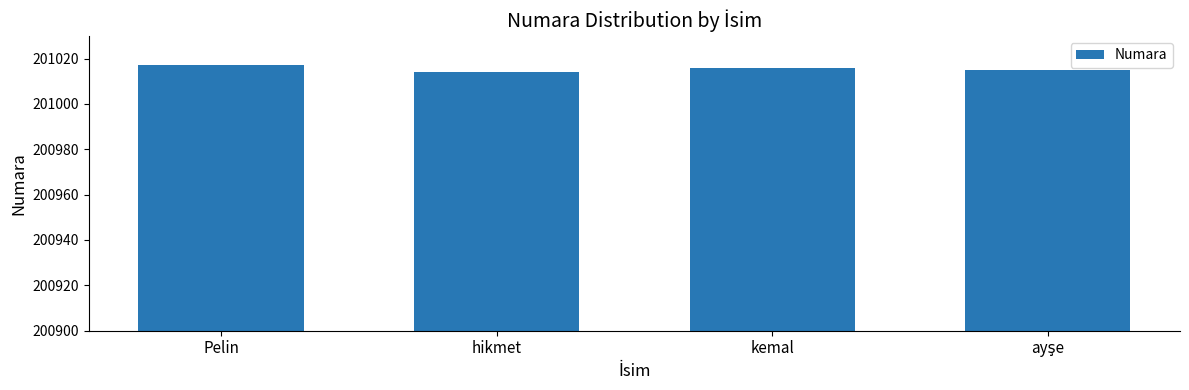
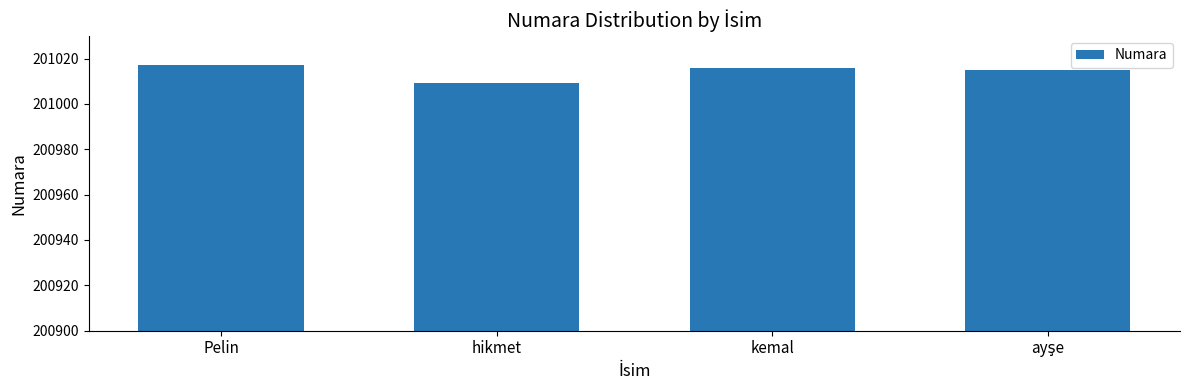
  {
    "Pelin": 201017,
-   "hikmet": 201014,
+   "hikmet": 201009,
    "kemal": 201016,
    "ayşe": 201015
  }
